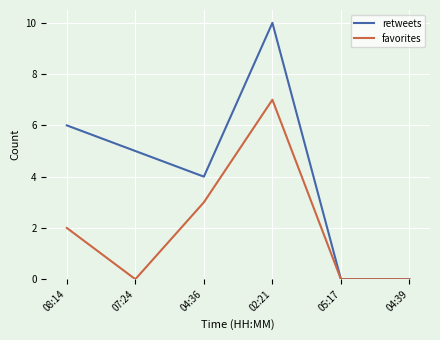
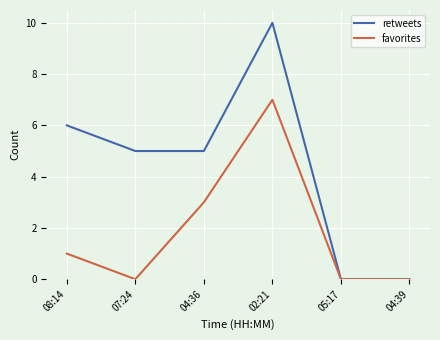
  {
    "retweets": {
      "08:14": 6,
      "07:24": 5,
-     "04:36": 4,
+     "04:36": 5,
      "02:21": 10
    },
    "favorites": {
-     "08:14": 2,
+     "08:14": 1,
      "07:24": 0,
      "04:36": 3,
      "02:21": 7
    }
  }
